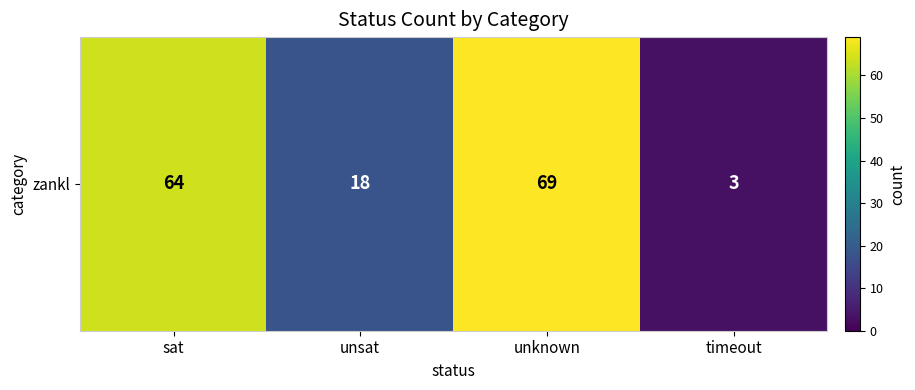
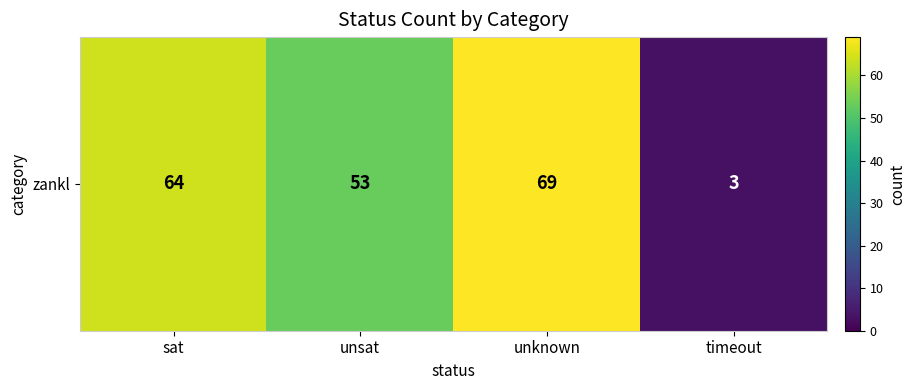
  {
    "zankl": {
      "sat": 64,
-     "unsat": 18,
+     "unsat": 53,
      "unknown": 69,
      "timeout": 3
    }
  }
